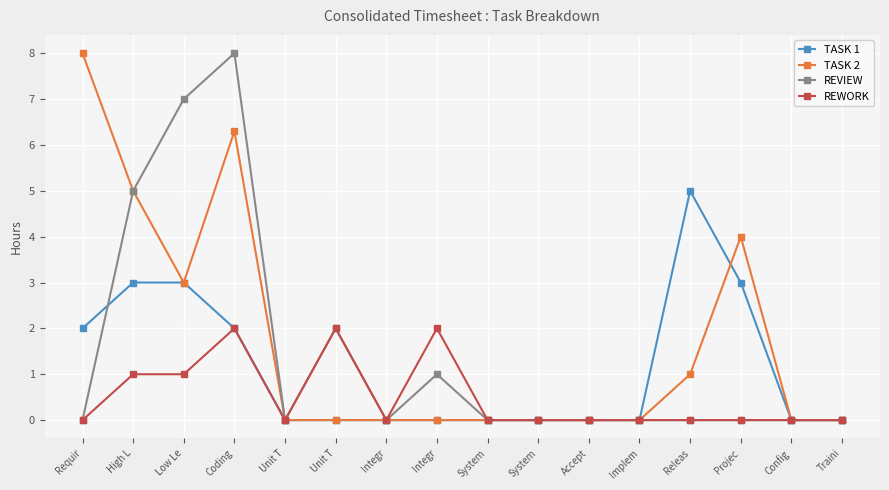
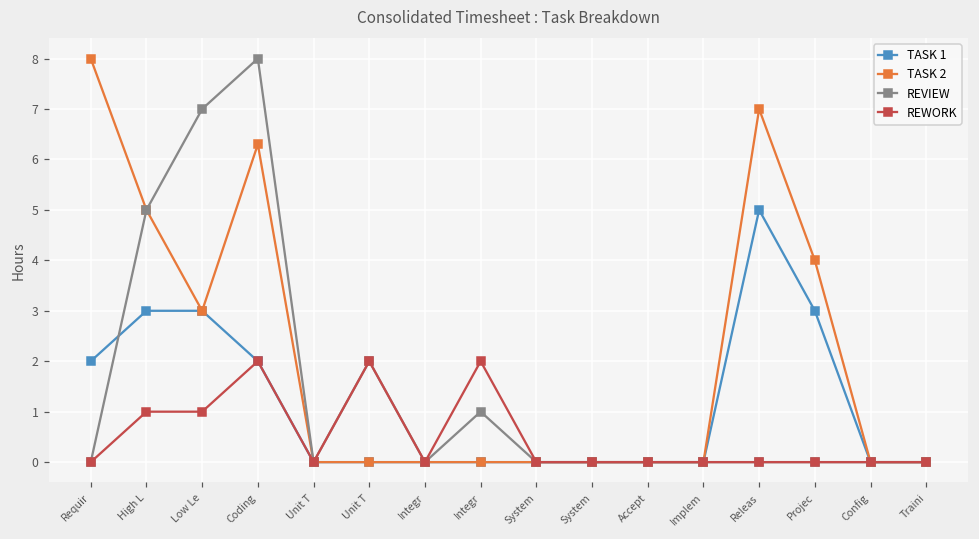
  {
    "TASK 1": {
      "Requir": 2,
      "High L": 3,
      "Releas": 5,
      "Projec": 3
    },
    "TASK 2": {
      "Requir": 8,
      "Coding": 6.3,
-     "Releas": 1,
+     "Releas": 7,
      "Projec": 4
    },
    "REVIEW": {
      "Low Le": 7,
      "Coding": 8
    },
    "REWORK": {
      "High L": 1,
      "Low Le": 1
    }
  }
